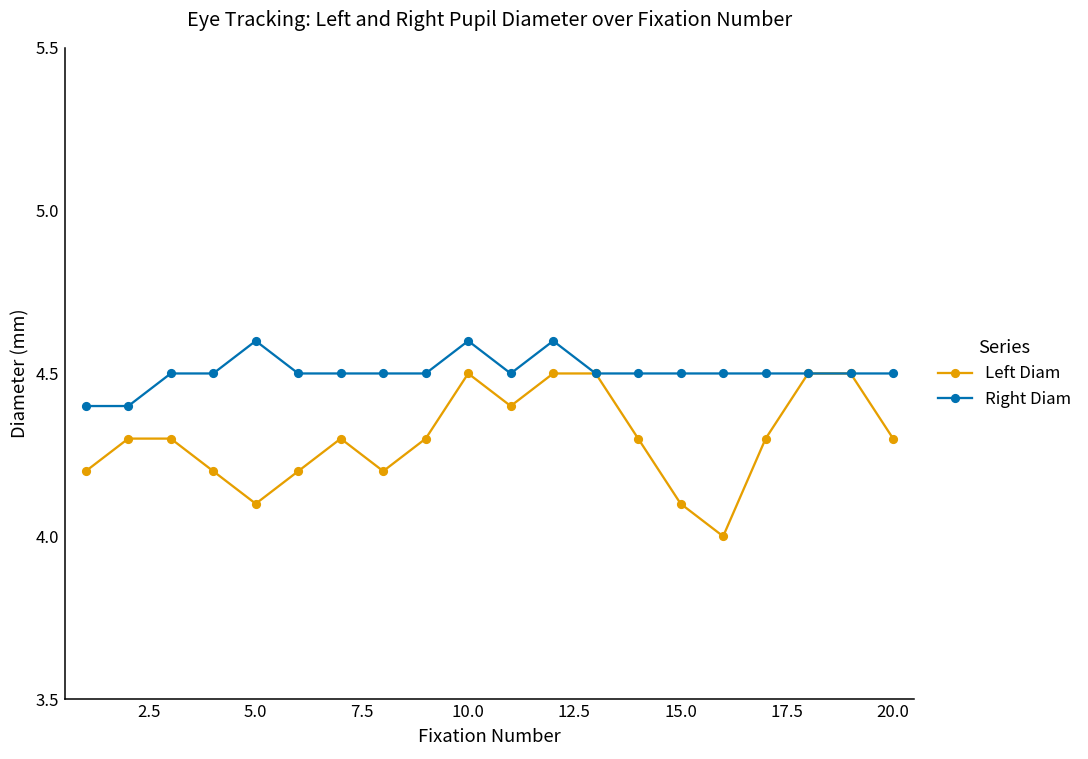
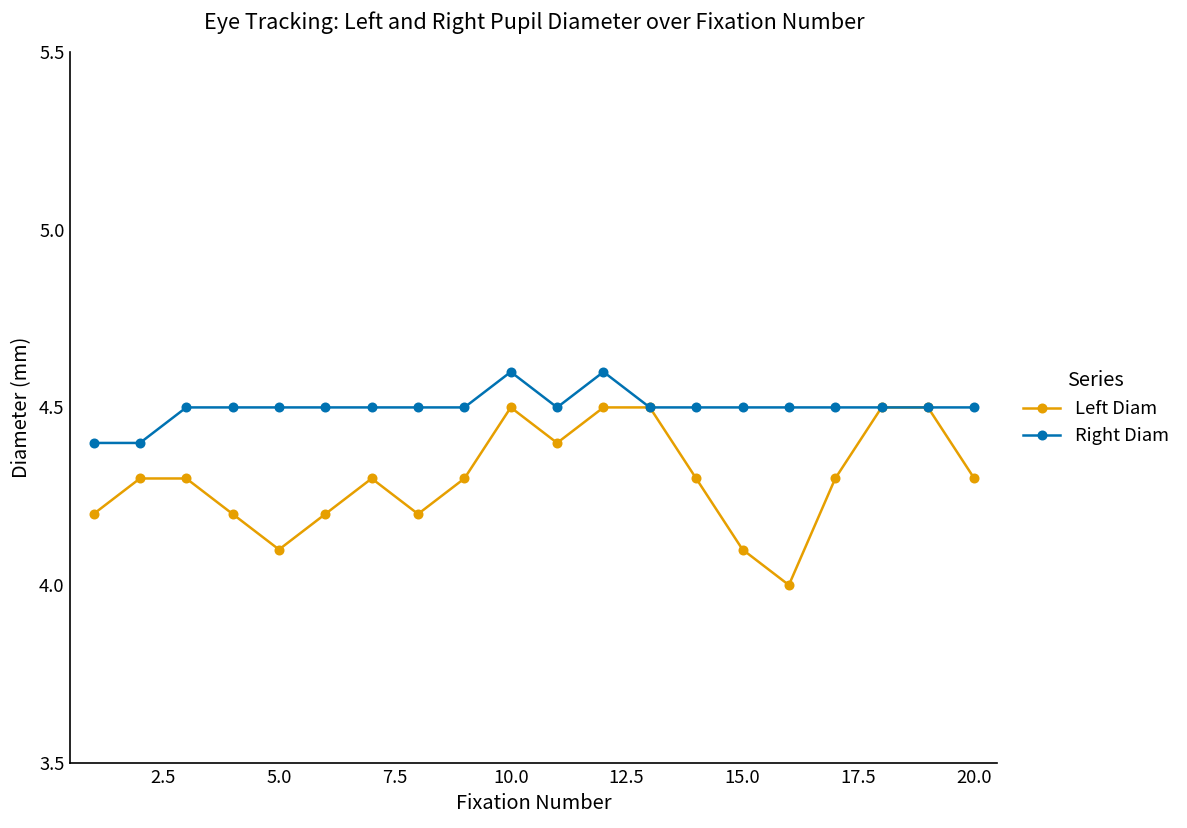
  {
    "Left Diam": {
      "5.0": 4.1,
      "10.0": 4.5,
      "15.0": 4.1,
      "20.0": 4.3
    },
    "Right Diam": {
-     "5.0": 4.6,
+     "5.0": 4.5,
      "10.0": 4.6,
      "15.0": 4.5,
      "20.0": 4.5
    }
  }
